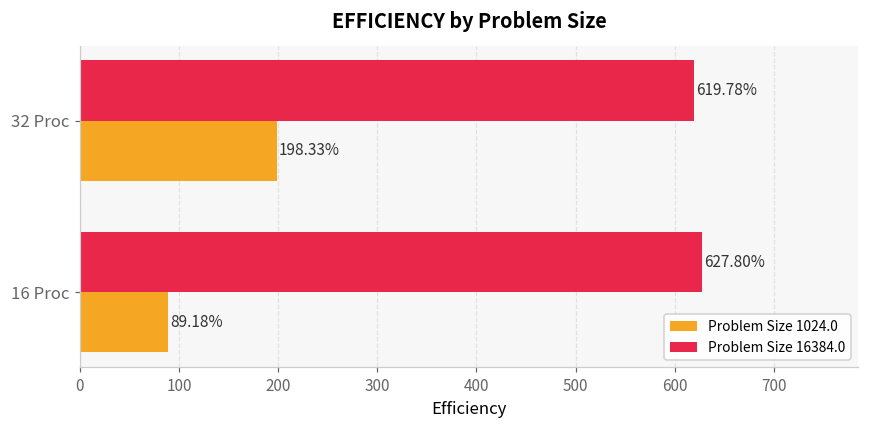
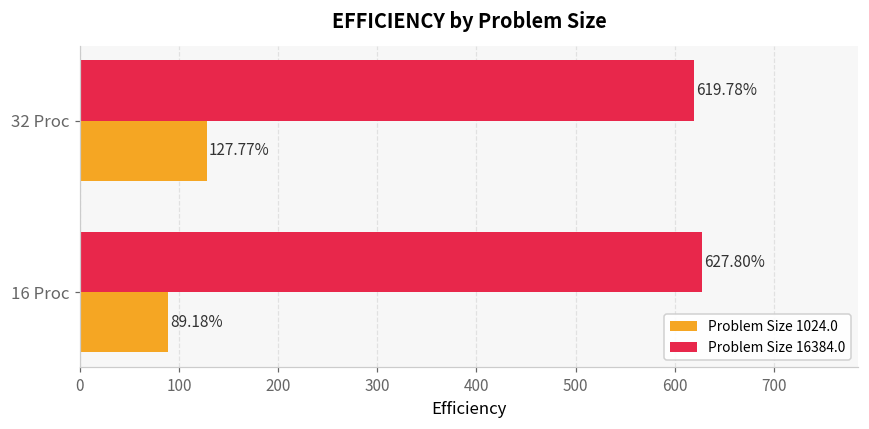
  {
    "Problem Size 1024.0": {
-     "32 Proc": "198.33%",
+     "32 Proc": "127.77%",
      "16 Proc": "89.18%"
    },
    "Problem Size 16384.0": {
      "32 Proc": "619.78%",
      "16 Proc": "627.80%"
    }
  }
